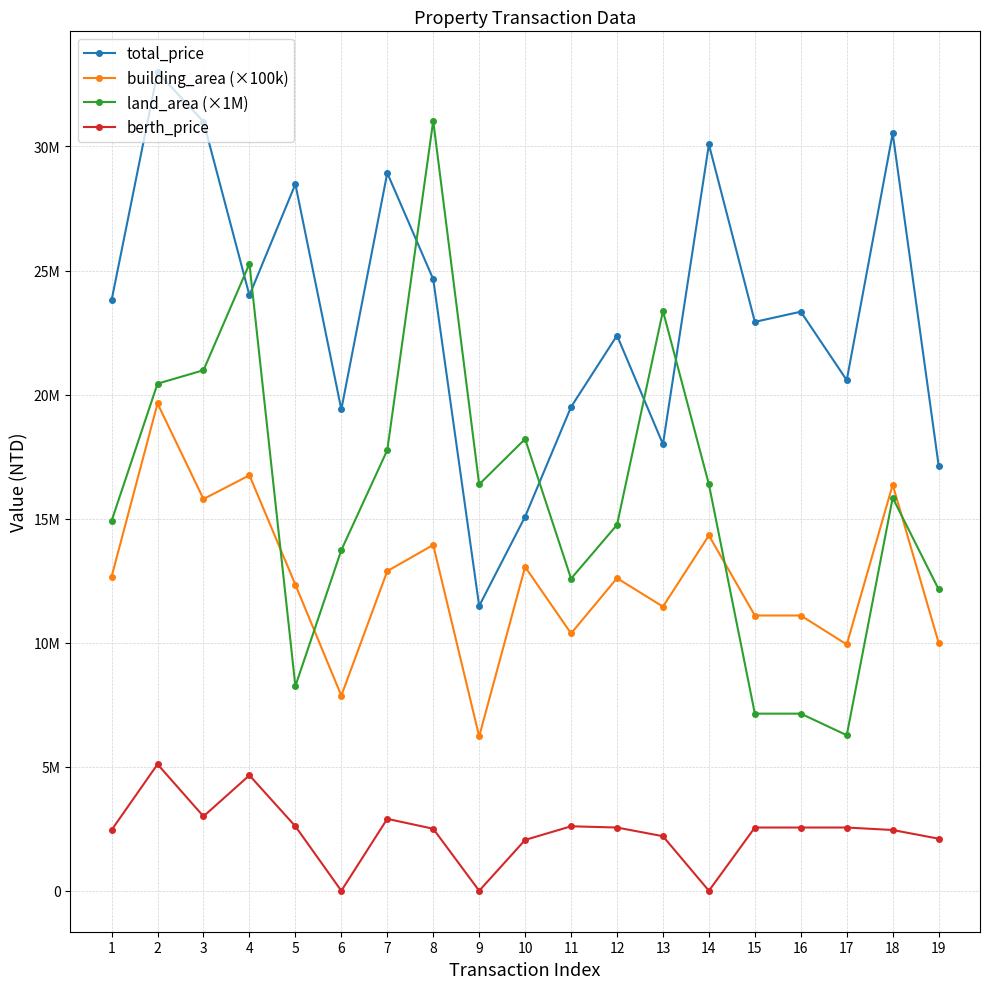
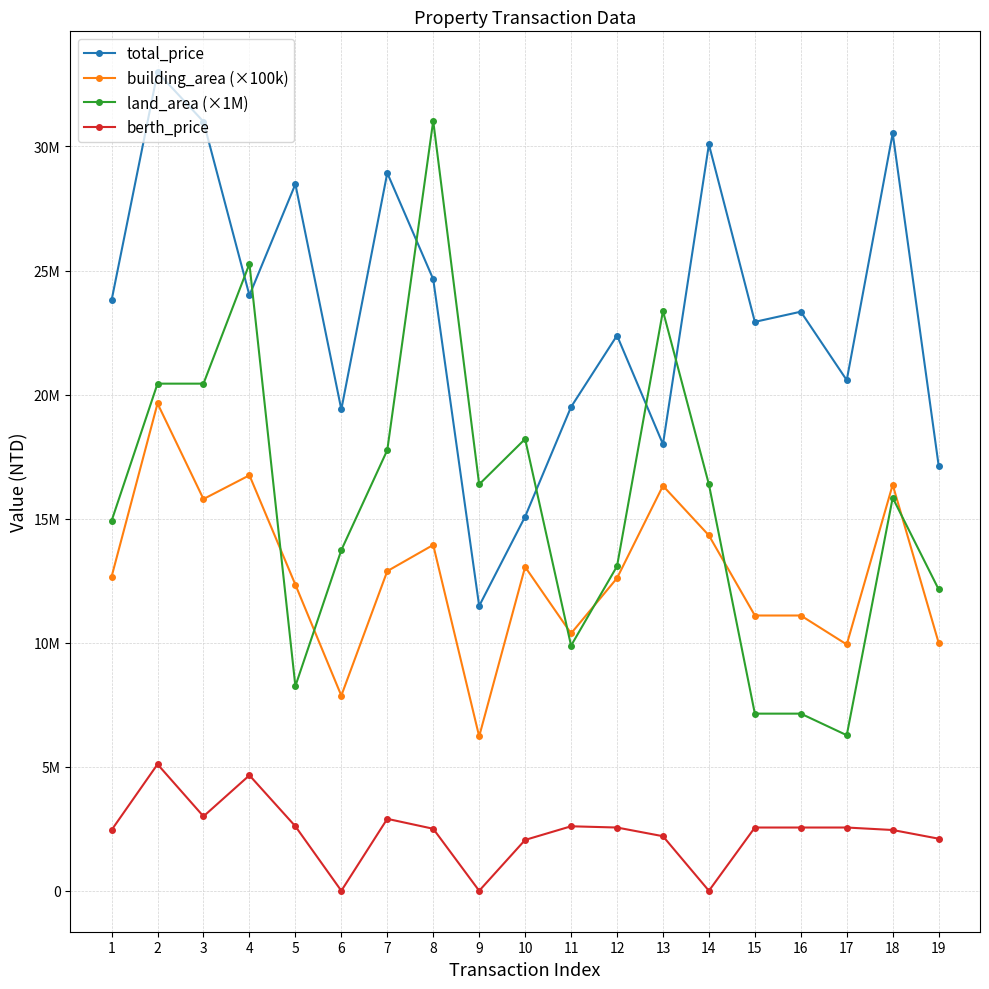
  {
    "total_price": {
      "1": 23800000,
      "4": 24000000,
      "5": 28500000,
      "6": 19400000,
      "7": 28900000,
      "8": 24700000,
      "9": 11500000,
      "10": 15100000,
      "11": 19500000,
      "12": 22400000,
      "13": 18000000,
      "14": 30100000,
      "15": 22900000,
      "16": 23300000,
      "17": 20600000,
      "18": 30500000,
      "19": 17100000
    },
    "building_area (×100k)": {
      "1": 12700000,
      "2": 19600000,
      "3": 15800000,
      "4": 16700000,
      "5": 12300000,
      "6": 7900000,
      "7": 12900000,
      "8": 13900000,
      "9": 6200000,
      "10": 13100000,
      "11": 10400000,
      "12": 12600000,
-     "13": 11500000,
+     "13": 16300000,
      "14": 14300000,
      "15": 11100000,
      "16": 11100000,
      "17": 9900000,
      "18": 16400000,
      "19": 10000000
    },
    "land_area (×1M)": {
      "1": 14900000,
      "2": 20400000,
-     "3": 21000000,
+     "3": 20400000,
      "4": 25300000,
      "5": 8300000,
      "6": 13700000,
      "7": 17800000,
      "8": 31000000,
      "9": 16400000,
      "10": 18200000,
-     "11": 12600000,
-     "12": 14800000,
+     "11": 9900000,
+     "12": 13100000,
      "13": 23400000,
      "14": 16400000,
      "15": 7100000,
      "16": 7100000,
      "17": 6300000,
      "18": 15800000,
      "19": 12200000
    },
    "berth_price": {
      "1": 2500000,
      "2": 5100000,
      "3": 3000000,
      "4": 4700000,
      "5": 2600000,
      "6": 0,
      "7": 2900000,
      "8": 2500000,
      "9": 0,
      "10": 2100000,
      "11": 2600000,
      "12": 2600000,
      "13": 2200000,
      "14": 0,
      "15": 2600000,
      "16": 2600000,
      "17": 2600000,
      "18": 2500000,
      "19": 2100000
    }
  }
